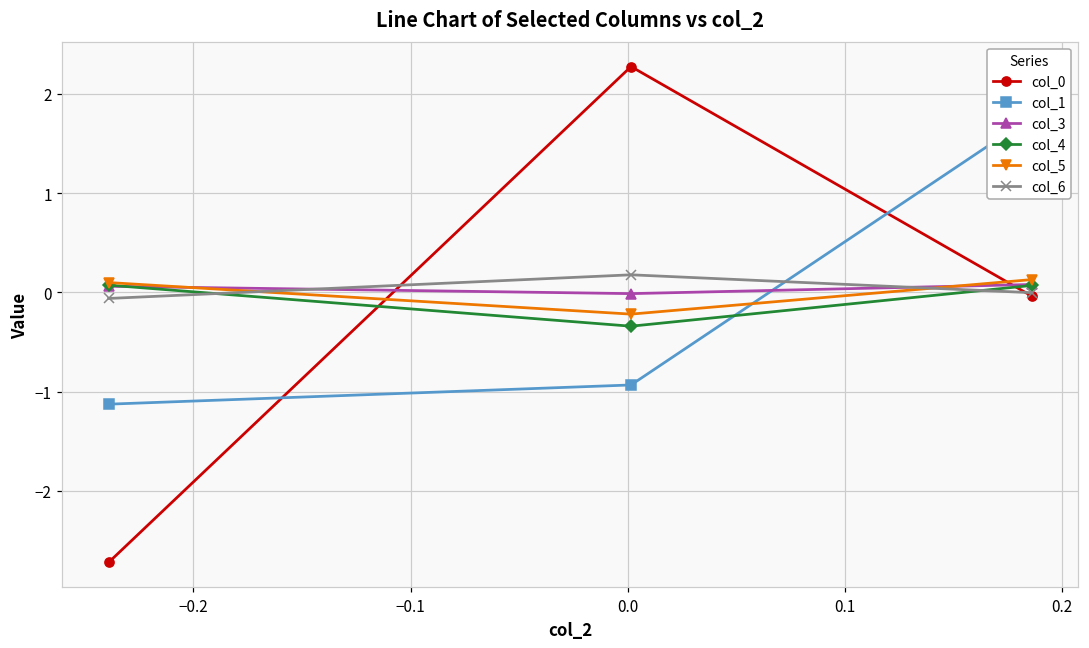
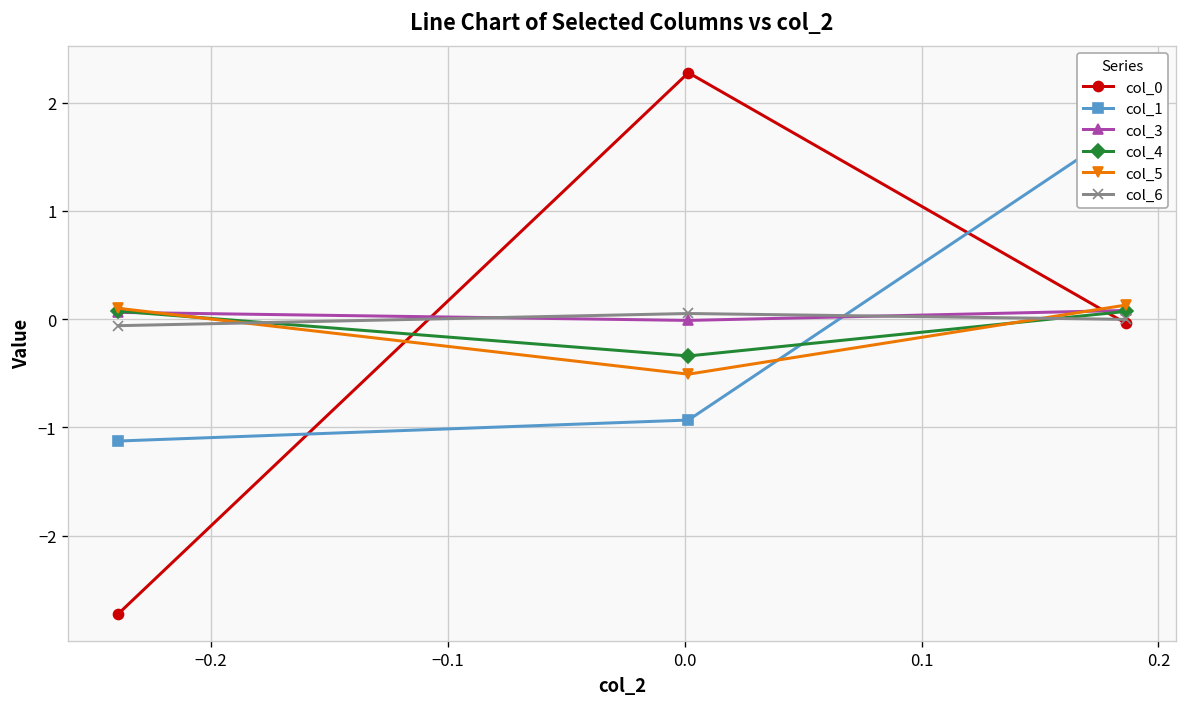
  {
    "col_0": {
      "0.0": 2.3
    },
    "col_1": {
      "0.0": -0.9
    },
    "col_3": {
      "0.0": 0.0
    },
    "col_4": {
      "0.0": -0.3
    },
    "col_5": {
-     "0.0": -0.2
+     "0.0": -0.5
    },
    "col_6": {
-     "0.0": 0.2
+     "0.0": 0.1
    }
  }
